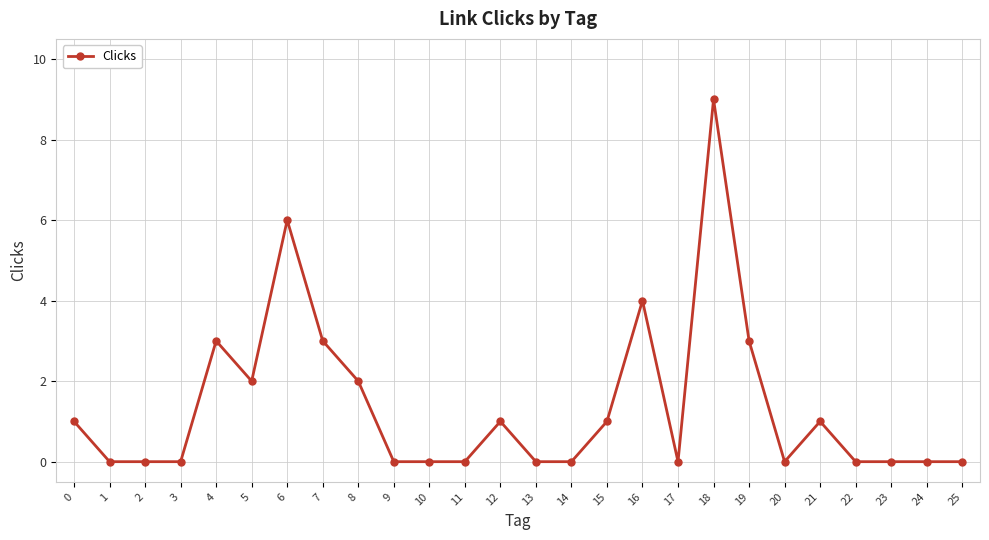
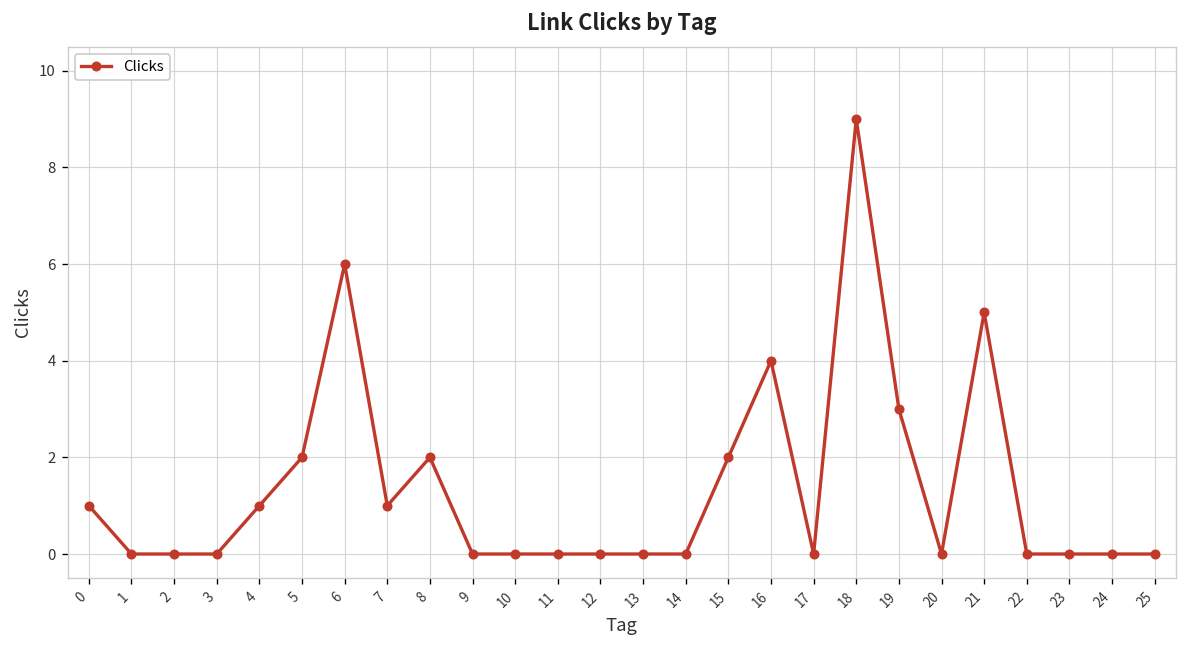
  {
    "0": 1,
    "1": 0,
    "2": 0,
    "3": 0,
-   "4": 3,
+   "4": 1,
    "5": 2,
    "6": 6,
-   "7": 3,
+   "7": 1,
    "8": 2,
    "9": 0,
    "10": 0,
    "11": 0,
-   "12": 1,
+   "12": 0,
    "13": 0,
    "14": 0,
-   "15": 1,
+   "15": 2,
    "16": 4,
    "17": 0,
    "18": 9,
    "19": 3,
    "20": 0,
-   "21": 1,
+   "21": 5,
    "22": 0,
    "23": 0,
    "24": 0,
    "25": 0
  }
